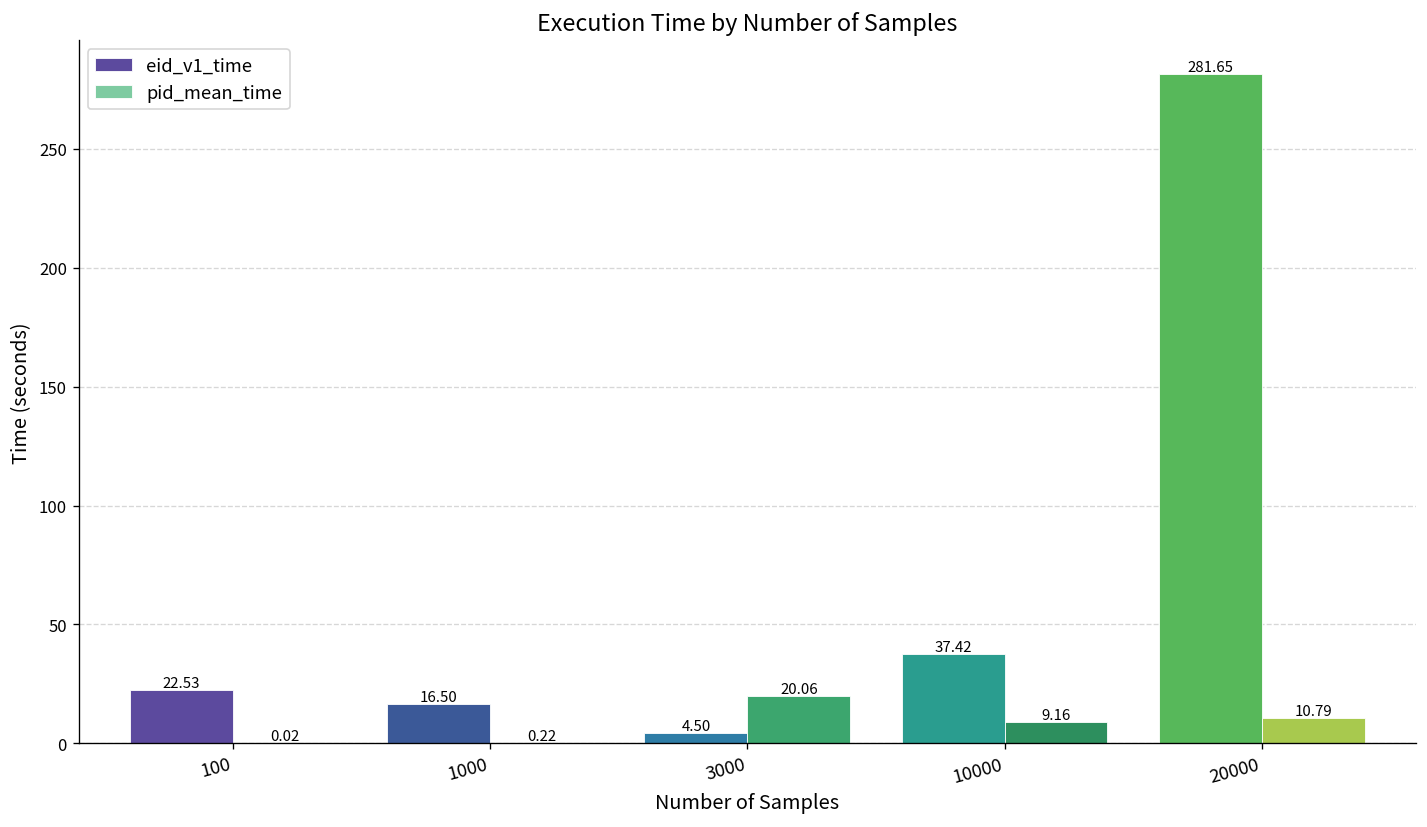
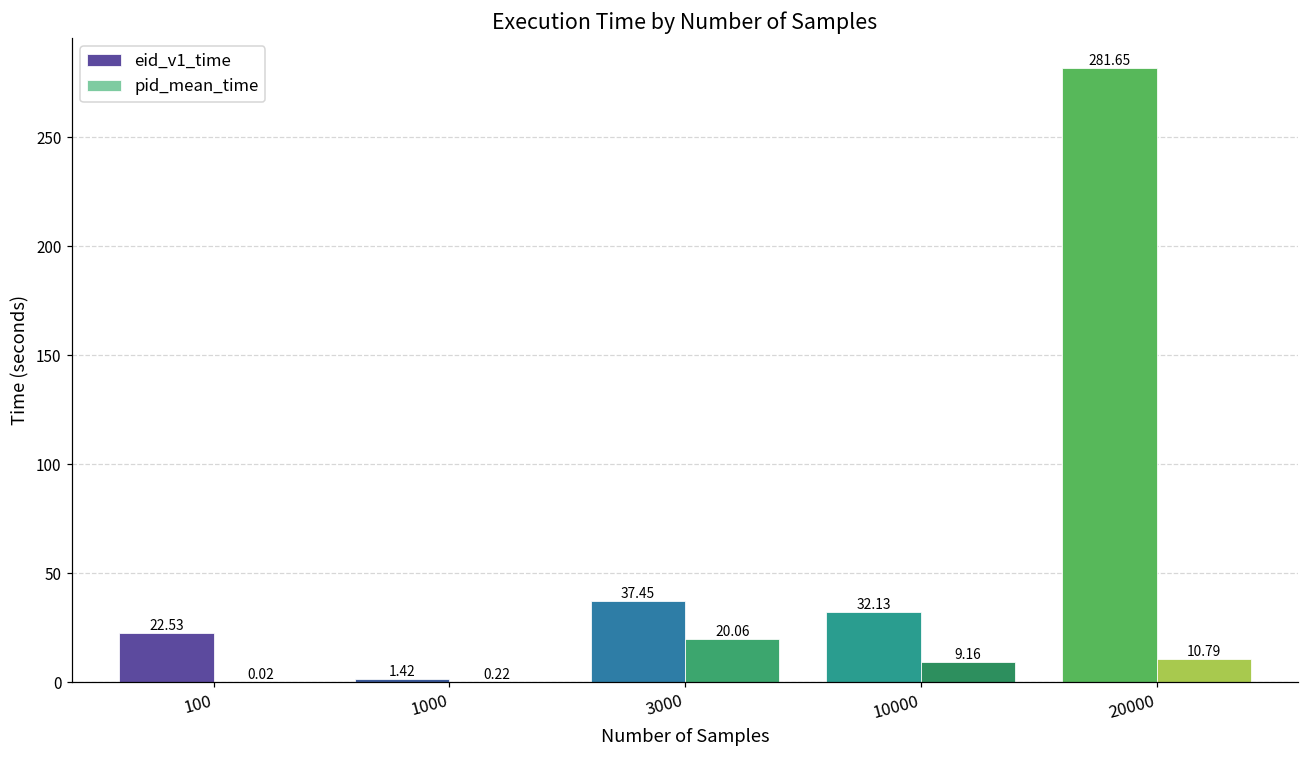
  {
    "eid_v1_time": {
      "100": 22.53,
-     "1000": 16.50,
-     "3000": 4.50,
-     "10000": 37.42,
+     "1000": 1.42,
+     "3000": 37.45,
+     "10000": 32.13,
      "20000": 281.65
    },
    "pid_mean_time": {
      "100": 0.02,
      "1000": 0.22,
      "3000": 20.06,
      "10000": 9.16,
      "20000": 10.79
    }
  }
